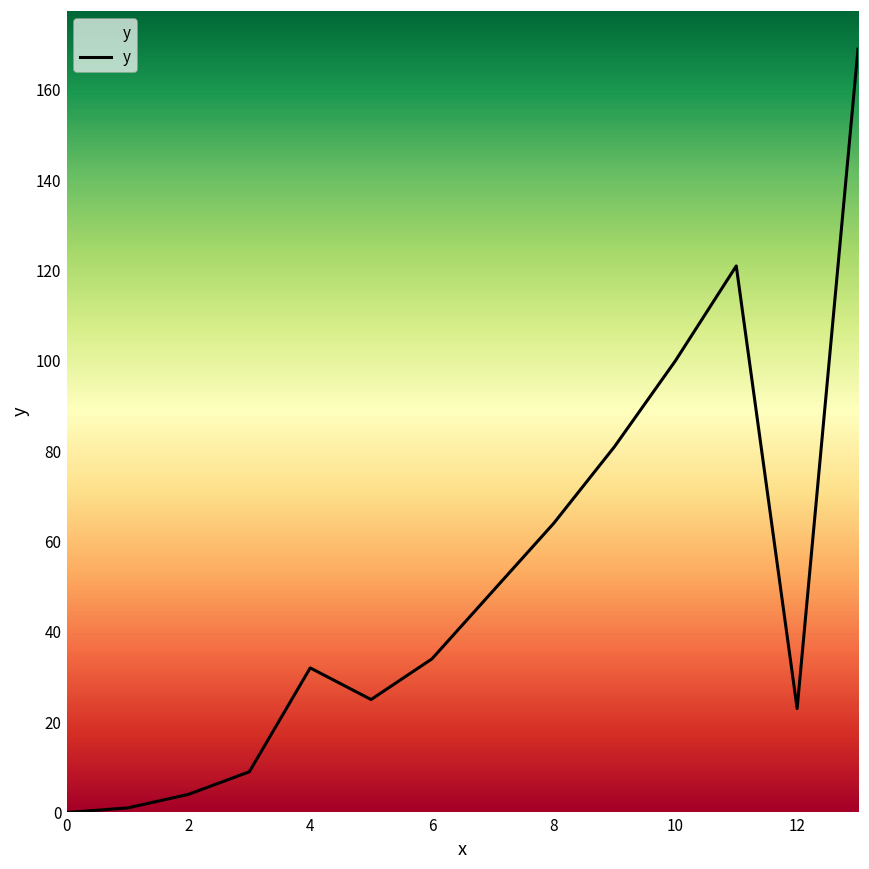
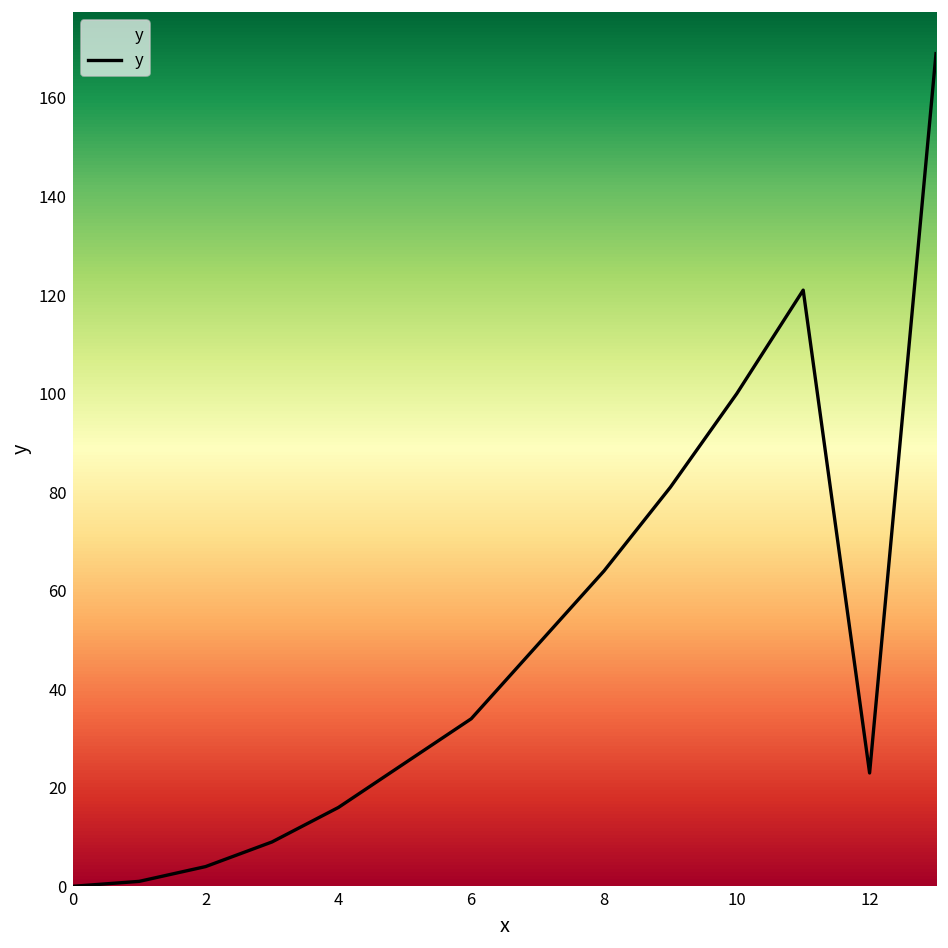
  {
    "0": 0,
    "2": 4,
-   "4": 32,
+   "4": 16,
    "6": 34,
    "8": 64,
    "10": 100,
    "12": 23
  }
